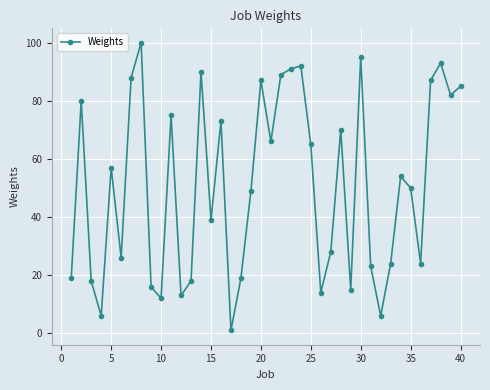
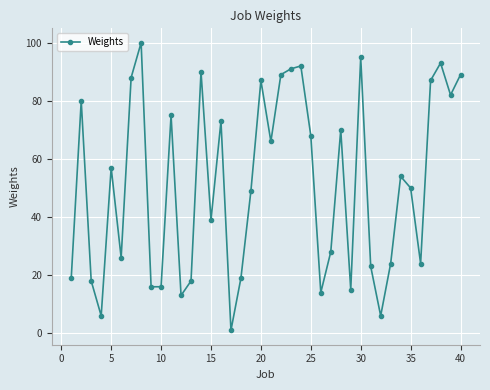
  {
    "5": 57,
-   "10": 12,
+   "10": 16,
    "15": 39,
    "20": 87,
-   "25": 65,
+   "25": 68,
    "30": 95,
    "35": 50,
-   "40": 85
+   "40": 89
  }
